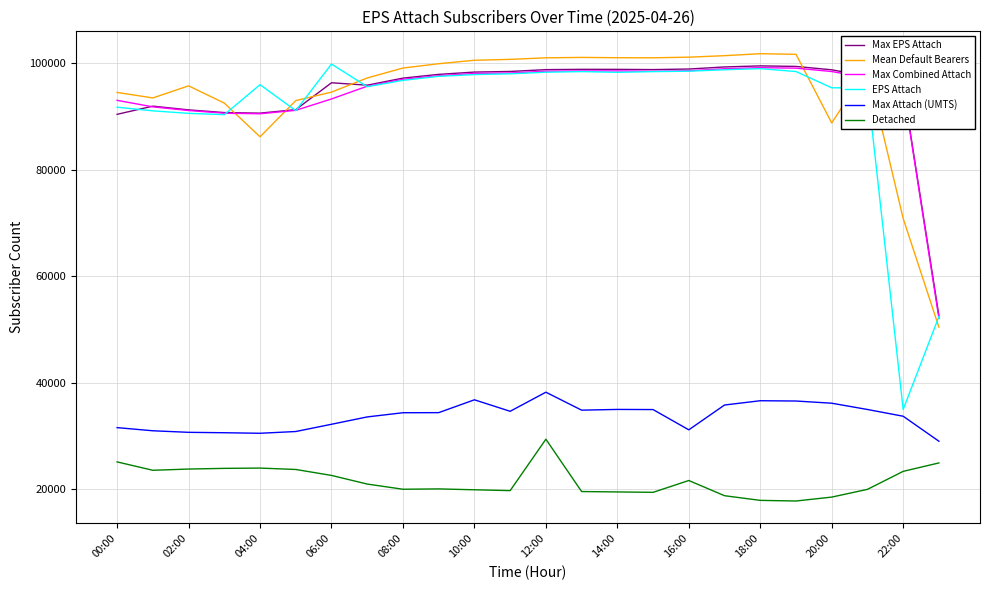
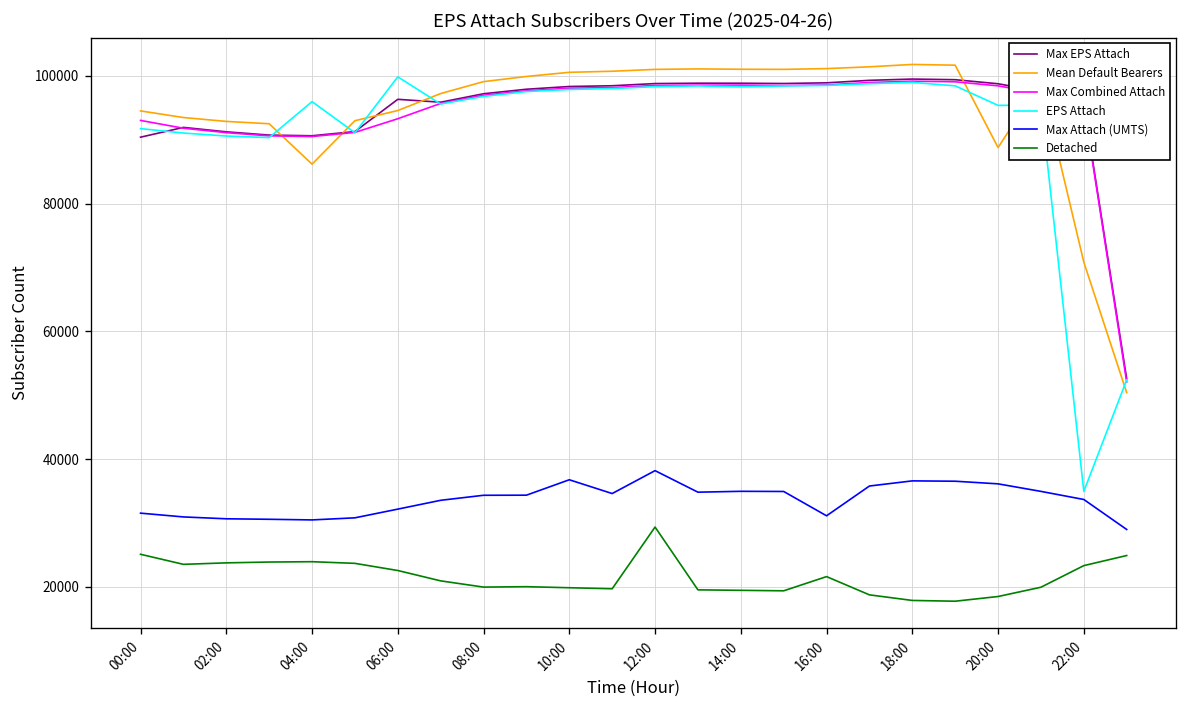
  {
    "Max EPS Attach": {
      "00:00": 90000,
      "06:00": 96000
    },
    "Mean Default Bearers": {
      "00:00": 94000,
-     "02:00": 96000,
+     "02:00": 93000,
      "04:00": 86000,
      "06:00": 95000,
      "08:00": 99000,
      "10:00": 101000,
      "12:00": 101000,
      "14:00": 101000,
      "16:00": 101000,
      "18:00": 102000,
      "20:00": 89000,
      "22:00": 71000
    },
    "Max Combined Attach": {
      "00:00": 93000,
      "06:00": 93000
    },
    "EPS Attach": {
      "00:00": 92000,
      "02:00": 91000,
      "04:00": 96000,
      "06:00": 100000,
      "20:00": 95000,
      "22:00": 35000
    },
    "Max Attach (UMTS)": {
      "00:00": 32000,
      "02:00": 31000,
      "04:00": 30000,
      "06:00": 32000,
      "08:00": 34000,
      "10:00": 37000,
      "12:00": 38000,
      "14:00": 35000,
      "16:00": 31000,
      "18:00": 37000,
      "20:00": 36000,
      "22:00": 34000
    },
    "Detached": {
      "00:00": 25000,
      "02:00": 24000,
      "04:00": 24000,
      "06:00": 23000,
      "08:00": 20000,
      "10:00": 20000,
      "12:00": 29000,
      "14:00": 19000,
      "16:00": 22000,
      "18:00": 18000,
      "20:00": 18000,
      "22:00": 23000
    }
  }
